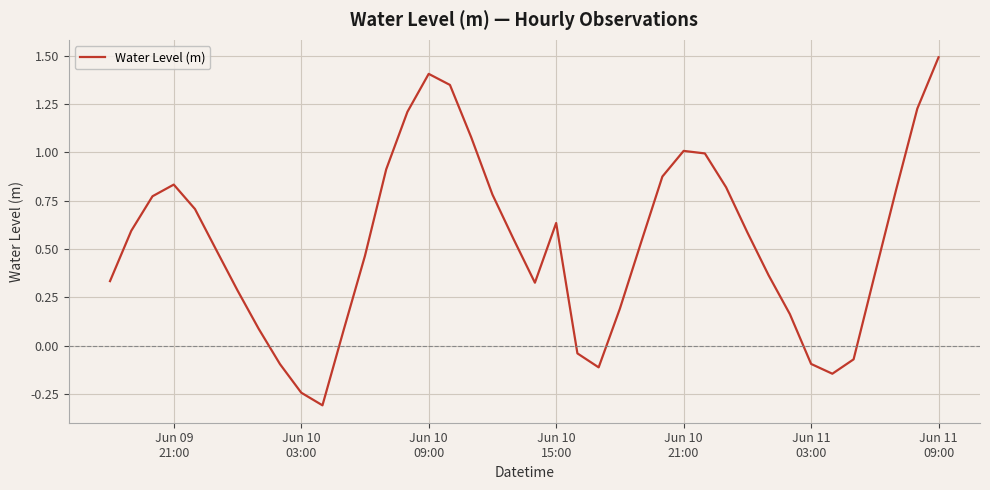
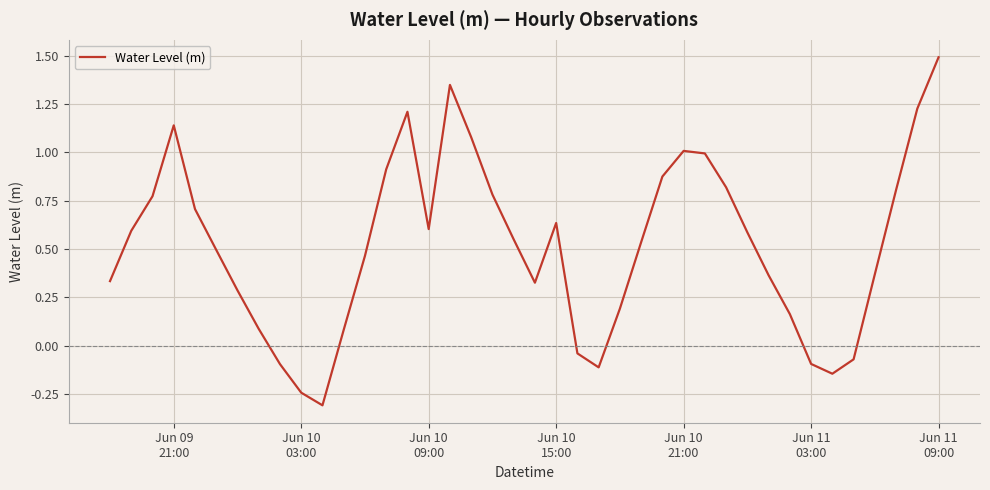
  {
-   "Jun 09 21:00": 0.83,
+   "Jun 09 21:00": 1.14,
    "Jun 10 03:00": -0.24,
-   "Jun 10 09:00": 1.41,
+   "Jun 10 09:00": 0.60,
    "Jun 10 15:00": 0.63,
    "Jun 10 21:00": 1.01,
    "Jun 11 03:00": -0.09,
    "Jun 11 09:00": 1.49
  }
